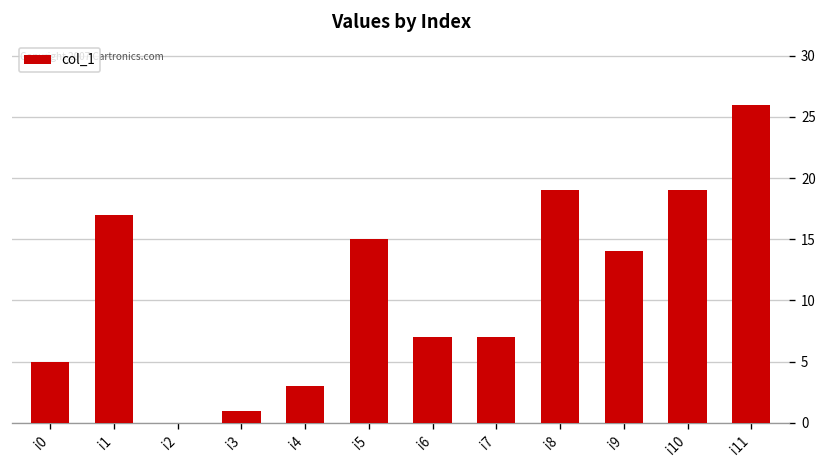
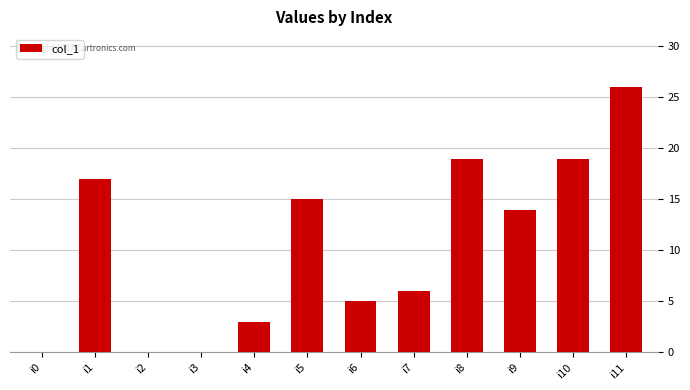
  {
-   "i0": 5,
+   "i0": 0,
    "i1": 17,
    "i2": 0,
-   "i3": 1,
+   "i3": 0,
    "i4": 3,
    "i5": 15,
-   "i6": 7,
-   "i7": 7,
+   "i6": 5,
+   "i7": 6,
    "i8": 19,
    "i9": 14,
    "i10": 19,
    "i11": 26
  }
